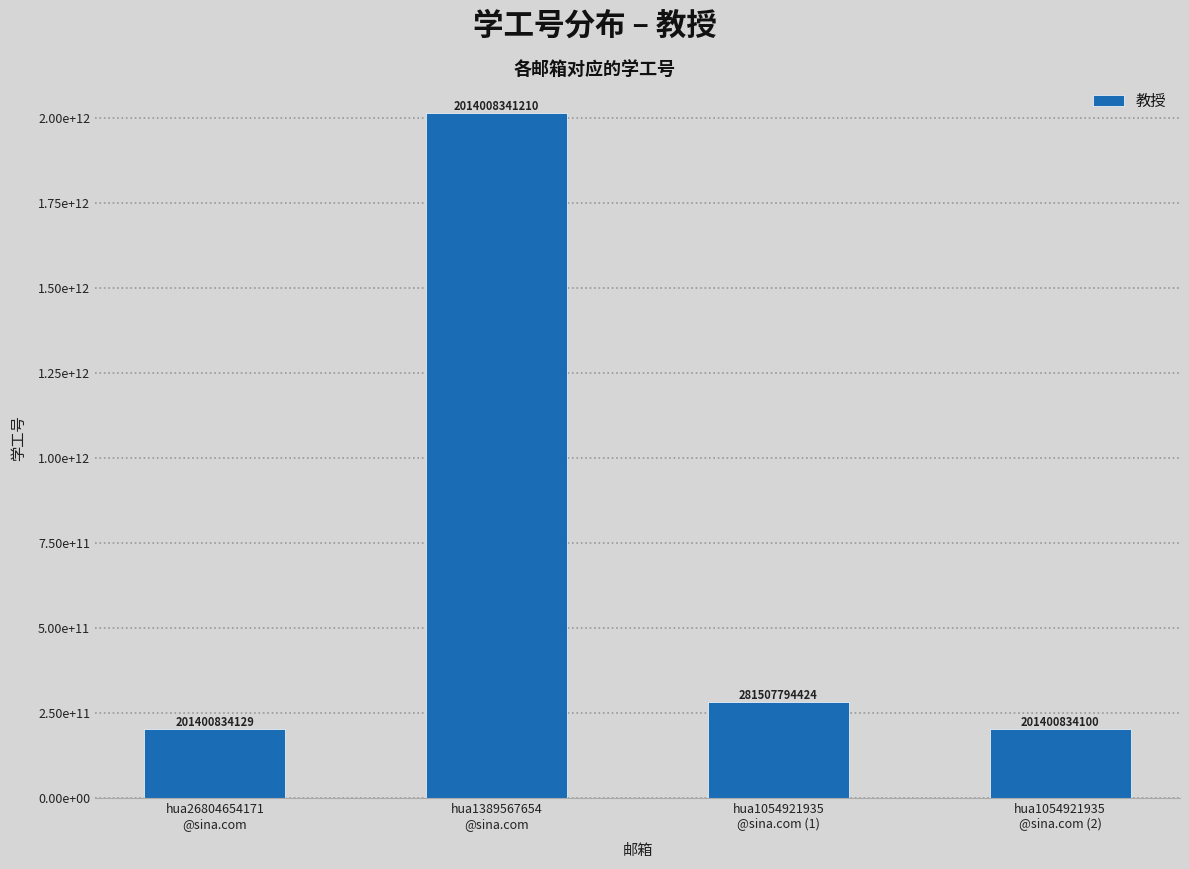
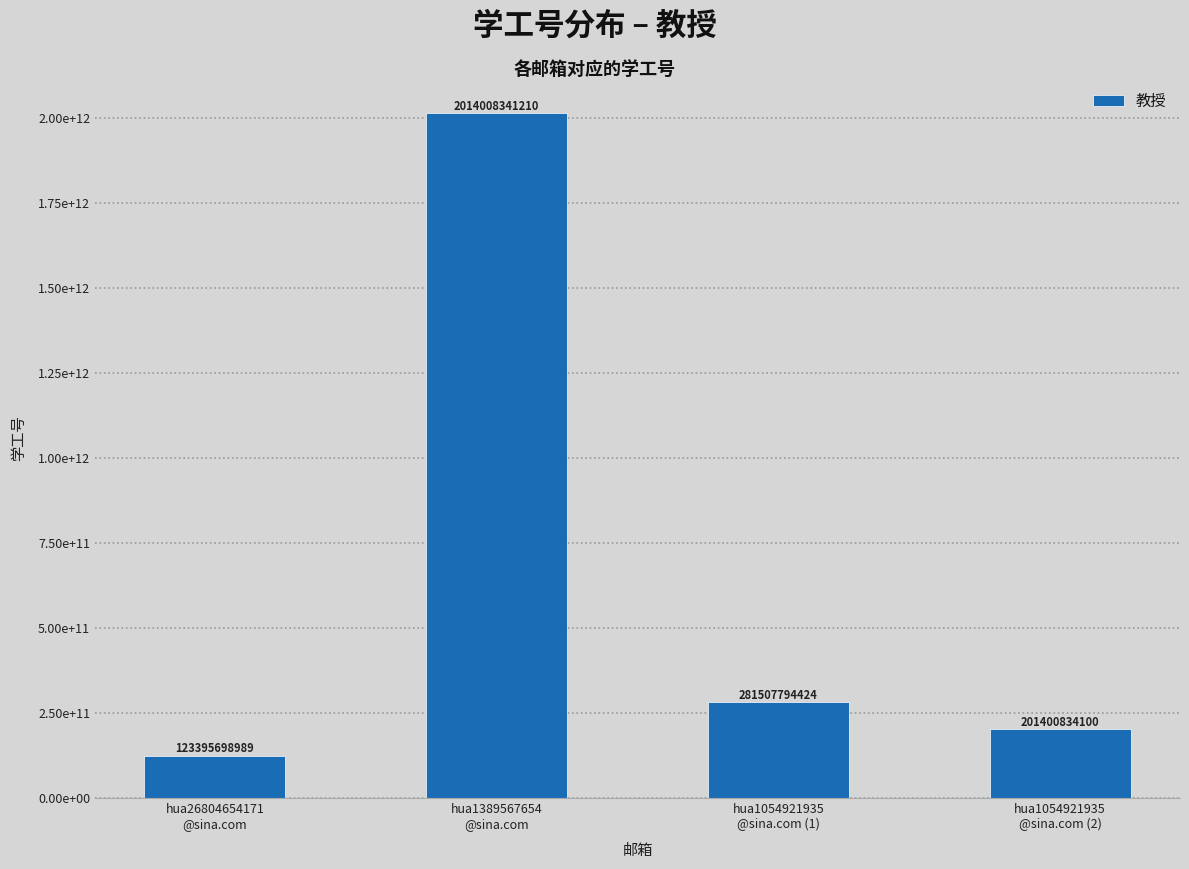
  {
-   "hua26804654171 @sina.com": 201400834129,
+   "hua26804654171 @sina.com": 123395698989,
    "hua1389567654 @sina.com": 2014008341210,
    "hua1054921935 @sina.com (1)": 281507794424,
    "hua1054921935 @sina.com (2)": 201400834100
  }
